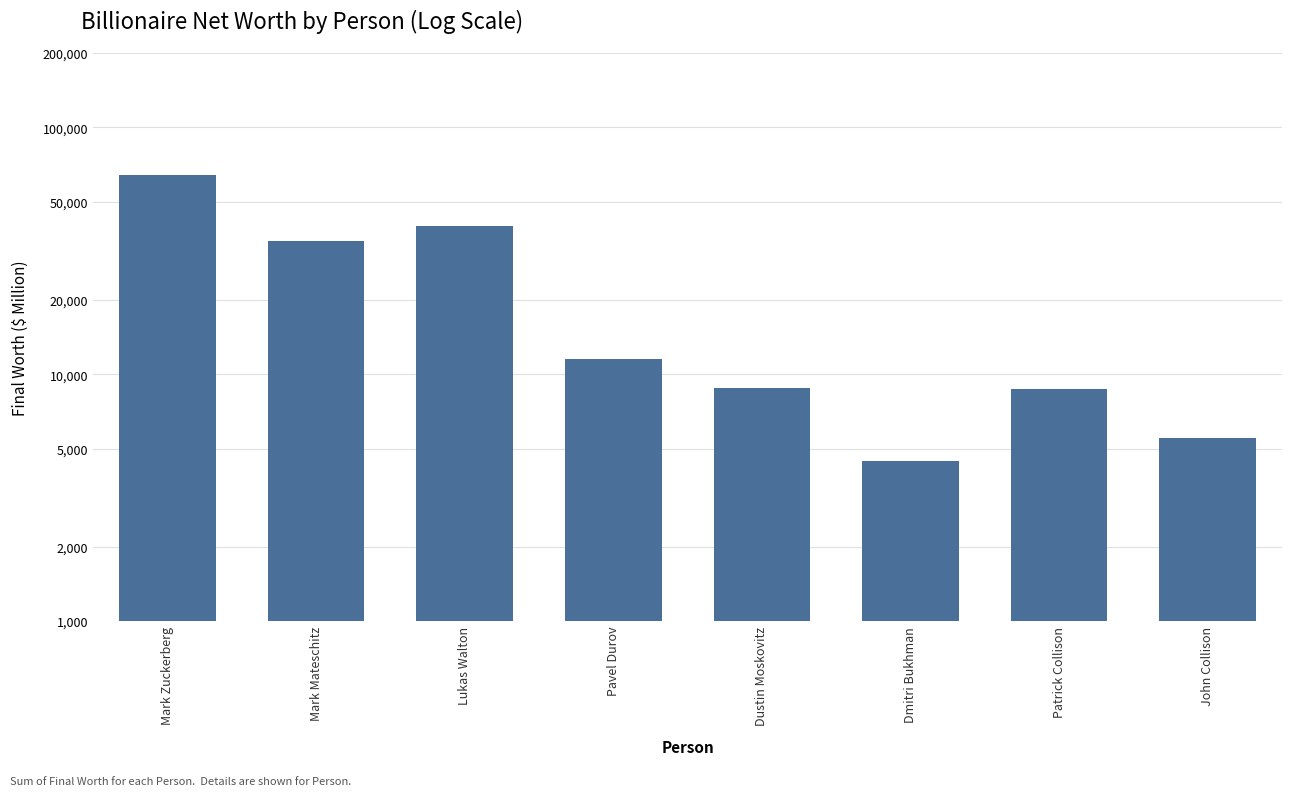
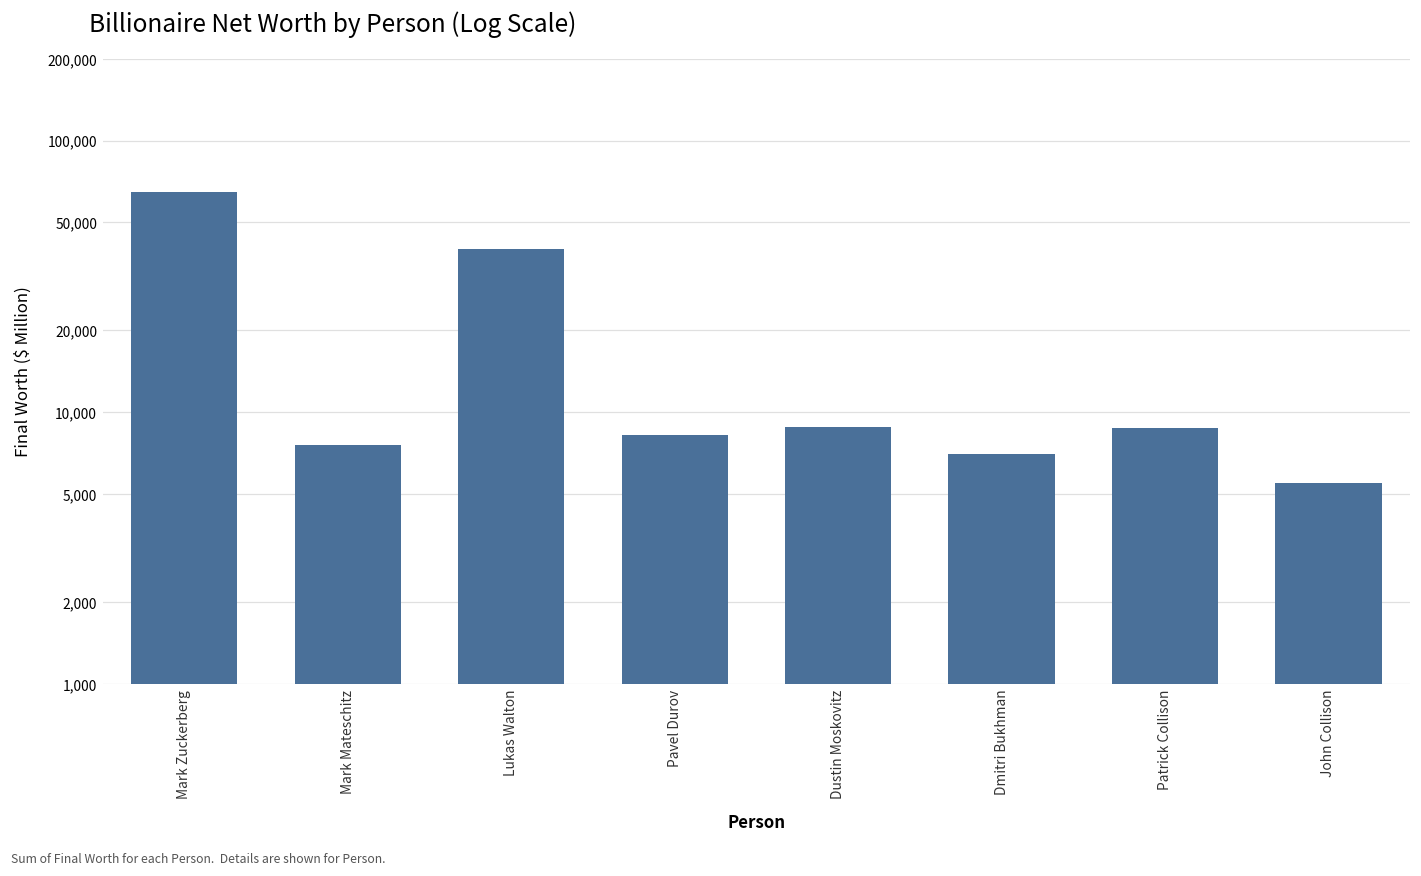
  {
    "Mark Zuckerberg": "64,000",
-   "Mark Mateschitz": "35,000",
+   "Mark Mateschitz": "7,600",
    "Lukas Walton": "40,000",
-   "Pavel Durov": "12,000",
+   "Pavel Durov": "8,200",
    "Dustin Moskovitz": "8,800",
-   "Dmitri Bukhman": "4,400",
+   "Dmitri Bukhman": "7,000",
    "Patrick Collison": "8,700",
    "John Collison": "5,500"
  }
